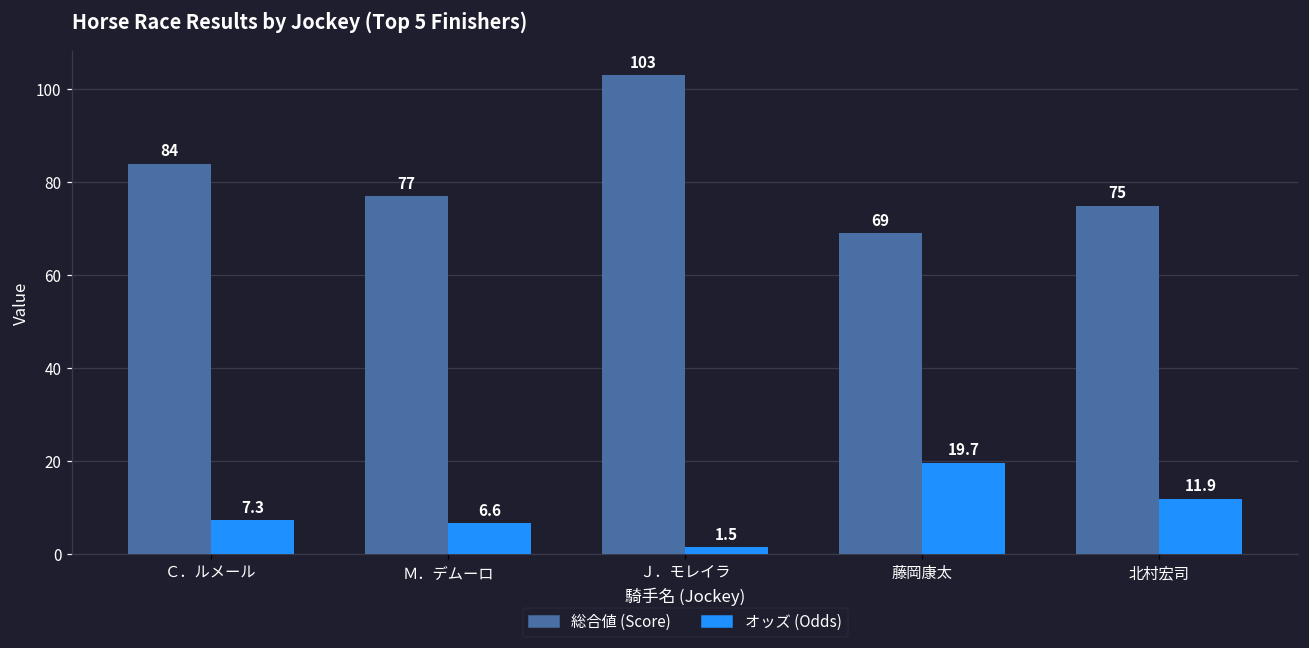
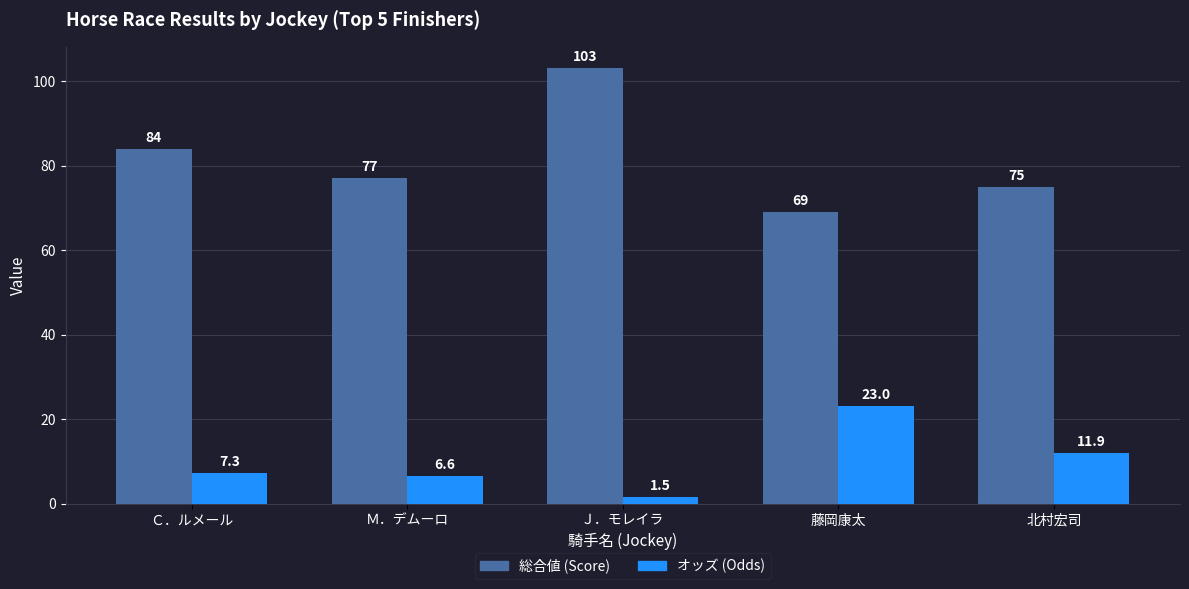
  {
    "総合値 (Score)": {
      "Ｃ．ルメール": 84,
      "Ｍ．デムーロ": 77,
      "Ｊ．モレイラ": 103,
      "藤岡康太": 69,
      "北村宏司": 75
    },
    "オッズ (Odds)": {
      "Ｃ．ルメール": 7.3,
      "Ｍ．デムーロ": 6.6,
      "Ｊ．モレイラ": 1.5,
-     "藤岡康太": 19.7,
+     "藤岡康太": 23.0,
      "北村宏司": 11.9
    }
  }
